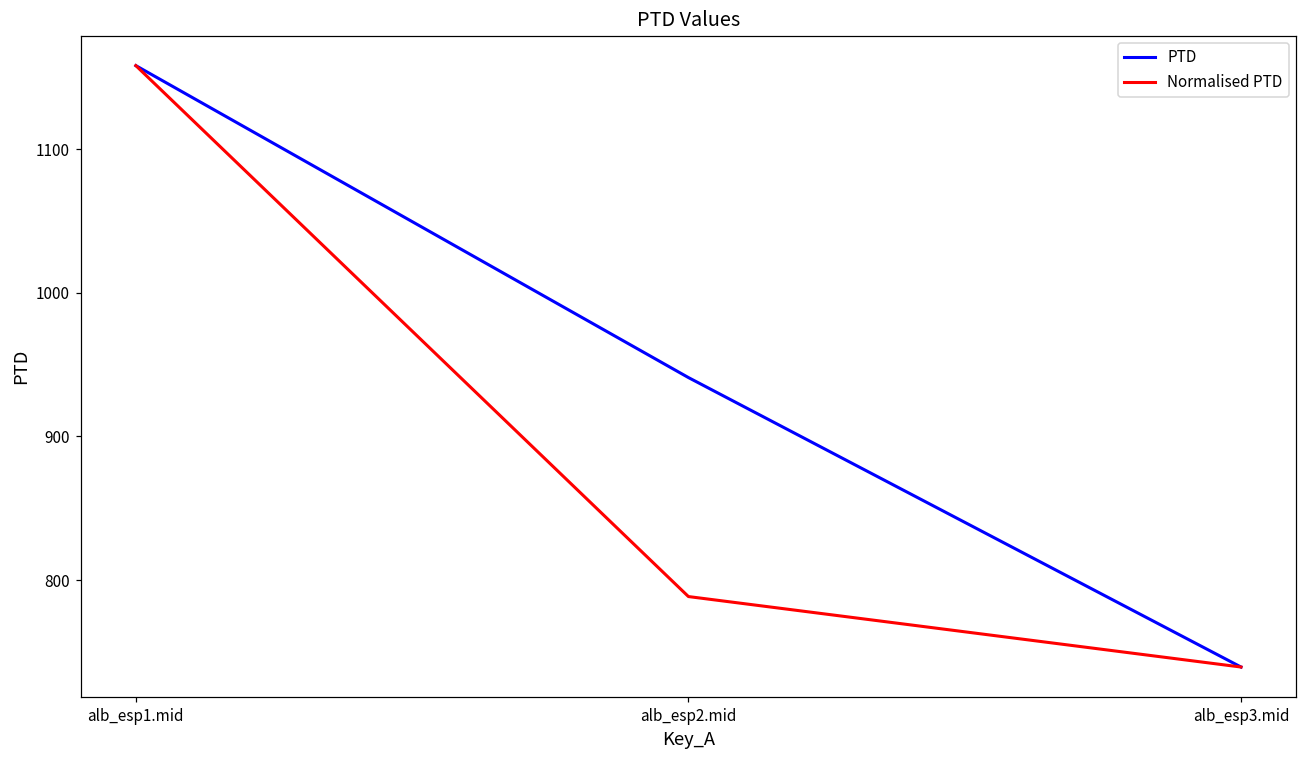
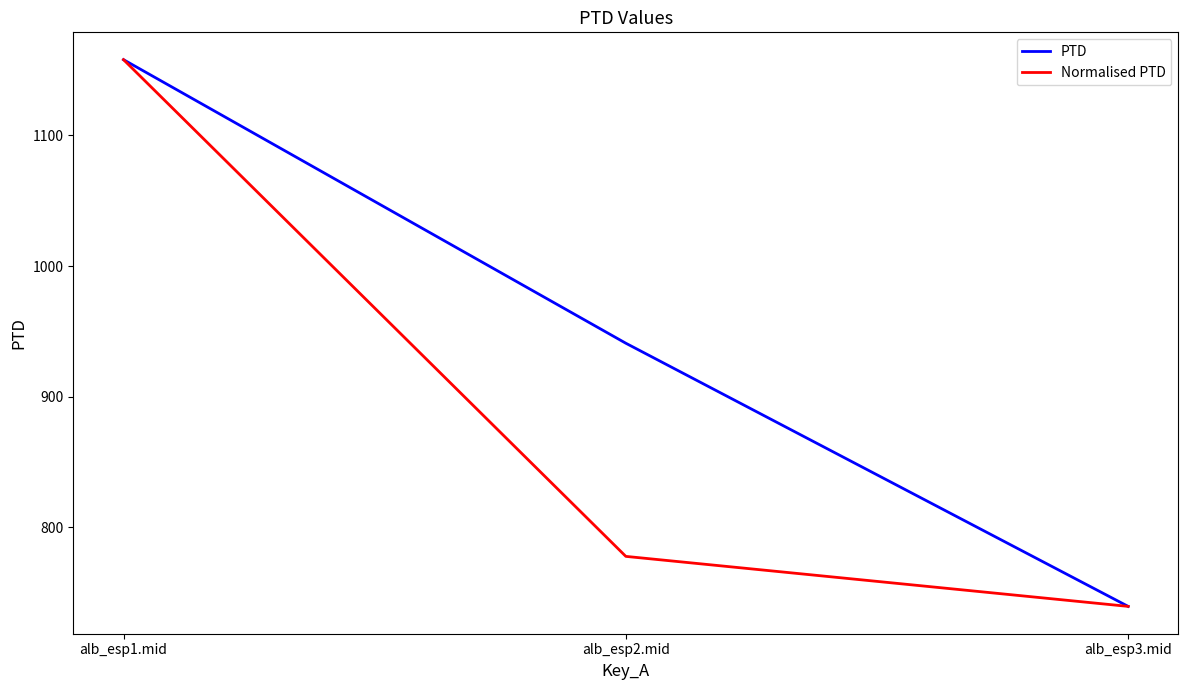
  {
    "PTD": {
      "alb_esp2.mid": 941
    },
    "Normalised PTD": {
-     "alb_esp2.mid": 789
+     "alb_esp2.mid": 778
    }
  }
